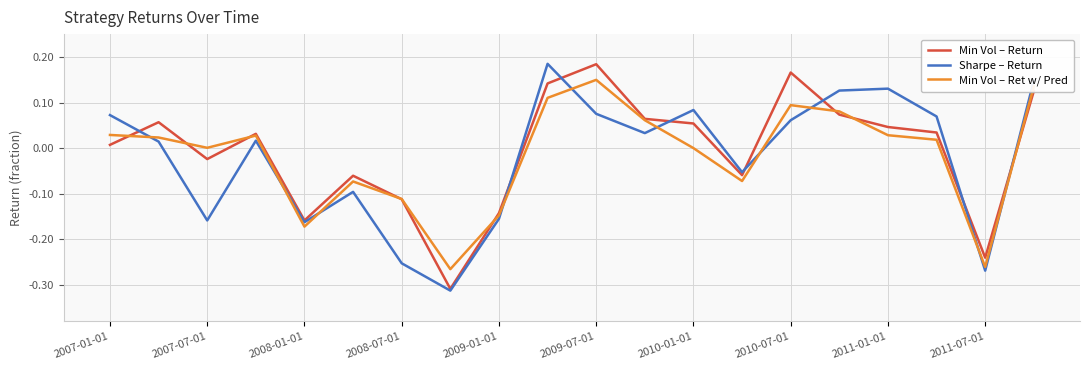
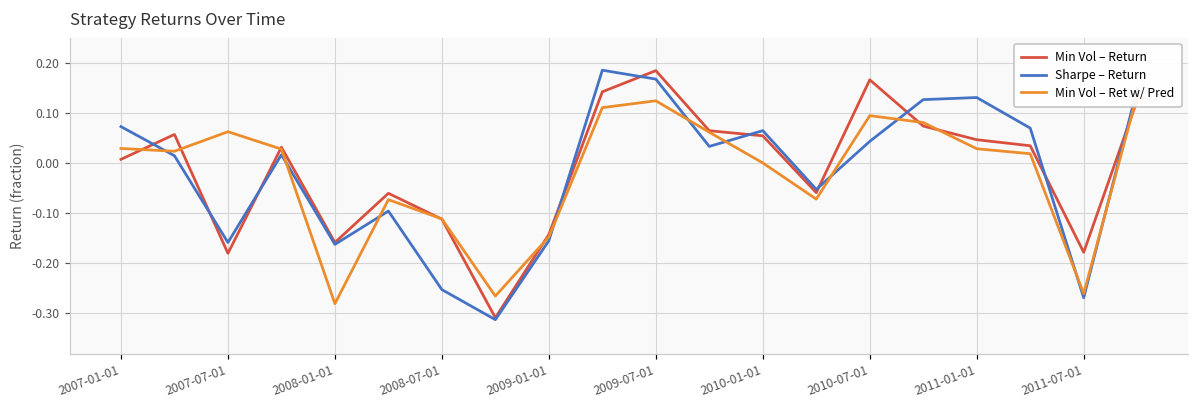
  {
    "Min Vol – Return": {
      "2007-01-01": 0.01,
-     "2007-07-01": -0.02,
+     "2007-07-01": -0.18,
      "2009-07-01": 0.18,
      "2010-01-01": 0.05,
      "2010-07-01": 0.17,
      "2011-01-01": 0.05,
-     "2011-07-01": -0.24
+     "2011-07-01": -0.18
    },
    "Sharpe – Return": {
      "2007-01-01": 0.07,
      "2007-07-01": -0.16,
      "2008-07-01": -0.25,
      "2009-01-01": -0.16,
-     "2009-07-01": 0.08,
-     "2010-01-01": 0.08,
-     "2010-07-01": 0.06,
+     "2009-07-01": 0.17,
+     "2010-01-01": 0.06,
+     "2010-07-01": 0.04,
      "2011-01-01": 0.13,
      "2011-07-01": -0.27
    },
    "Min Vol – Ret w/ Pred": {
      "2007-01-01": 0.03,
-     "2007-07-01": 0.00,
-     "2008-01-01": -0.17,
-     "2009-07-01": 0.15,
+     "2007-07-01": 0.06,
+     "2008-01-01": -0.28,
+     "2009-07-01": 0.12,
      "2010-01-01": 0.00,
      "2010-07-01": 0.09,
      "2011-01-01": 0.03,
      "2011-07-01": -0.26
    }
  }
